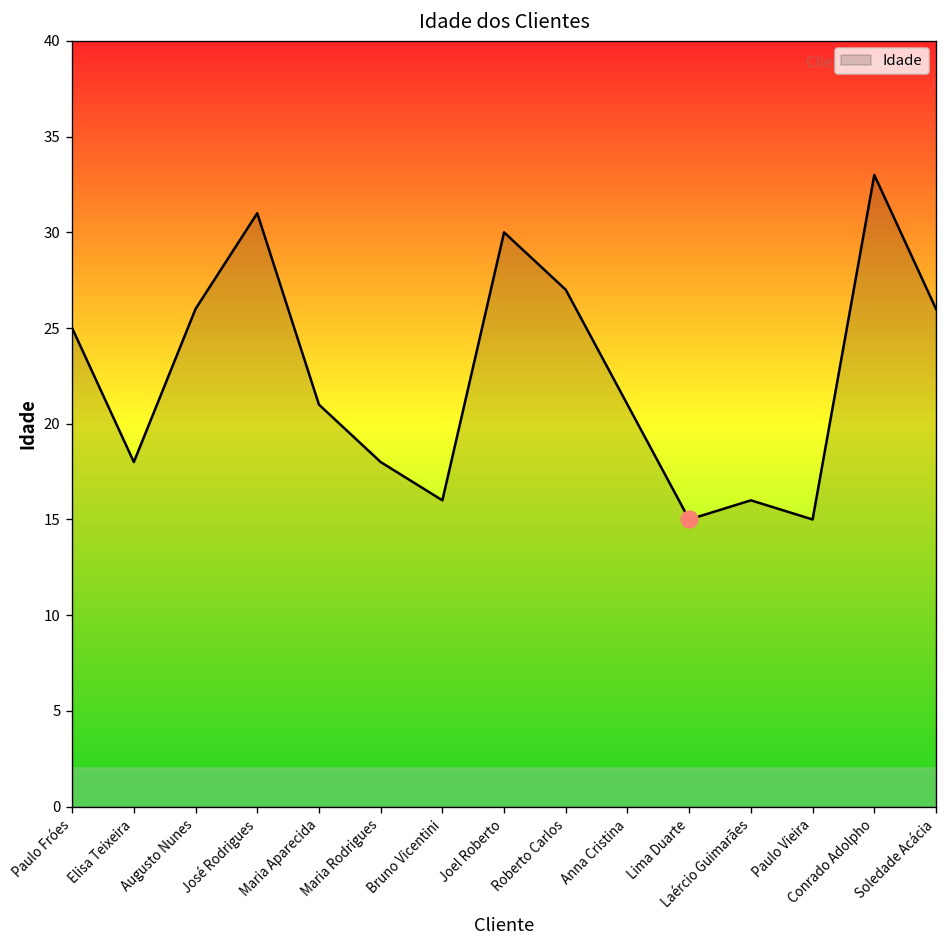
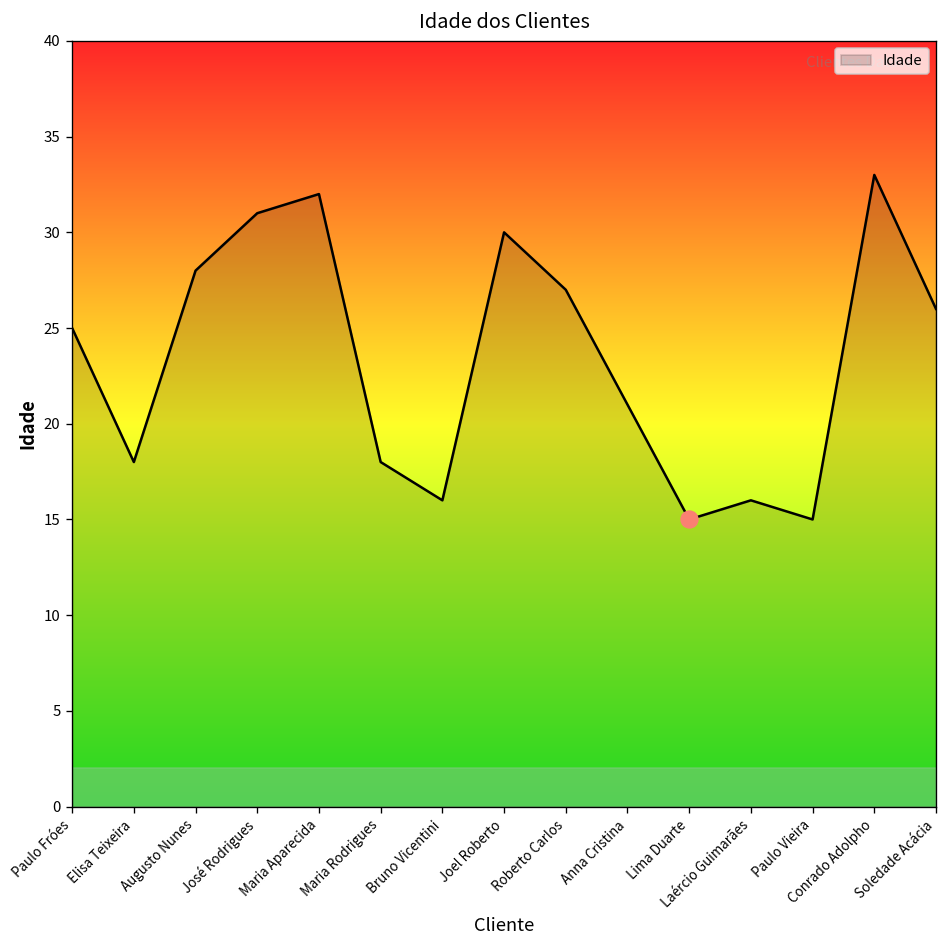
  {
    "Idade": {
      "Paulo Fróes": 25,
      "Elisa Teixeira": 18,
-     "Augusto Nunes": 26,
+     "Augusto Nunes": 28,
      "José Rodrigues": 31,
-     "Maria Aparecida": 21,
+     "Maria Aparecida": 32,
      "Maria Rodrigues": 18,
      "Bruno Vicentini": 16,
      "Joel Roberto": 30,
      "Roberto Carlos": 27,
      "Anna Cristina": 21,
      "Laércio Guimarães": 16,
      "Paulo Vieira": 15,
      "Conrado Adolpho": 33,
      "Soledade Acácia": 26
    }
  }
